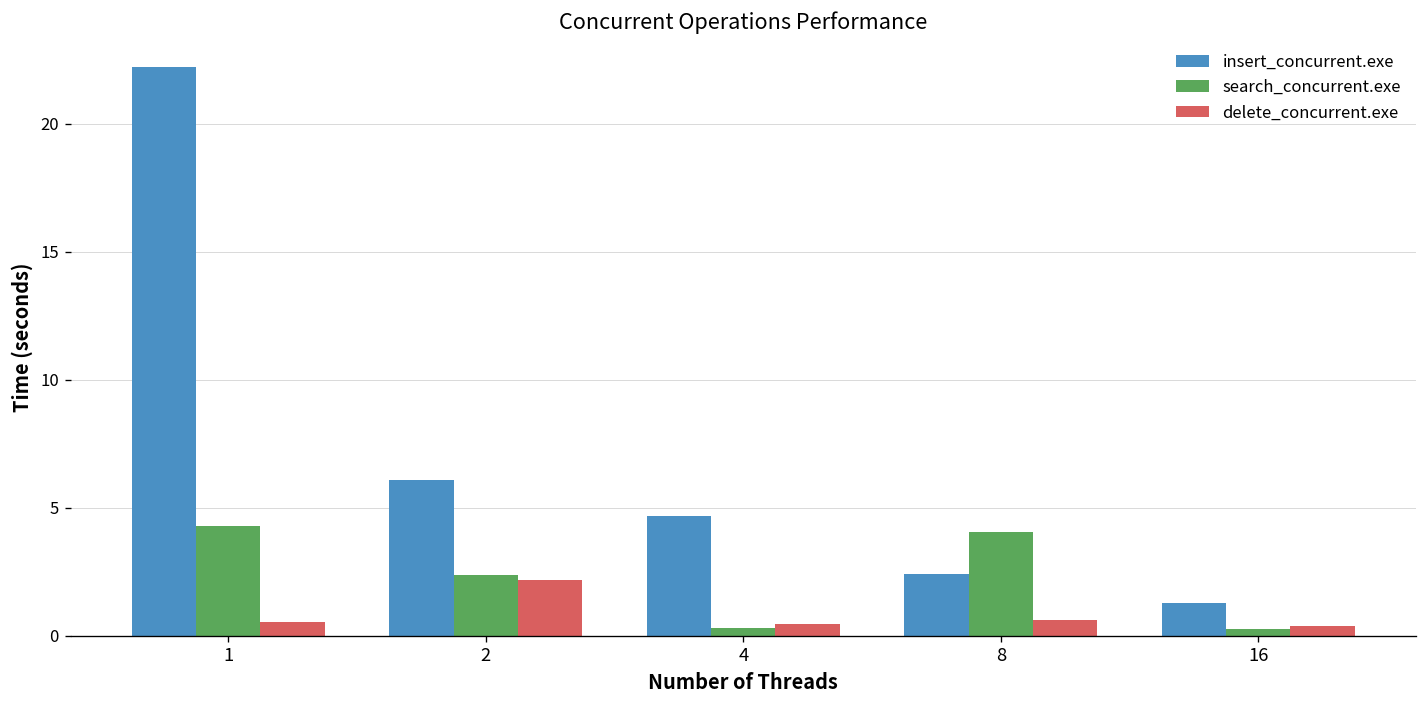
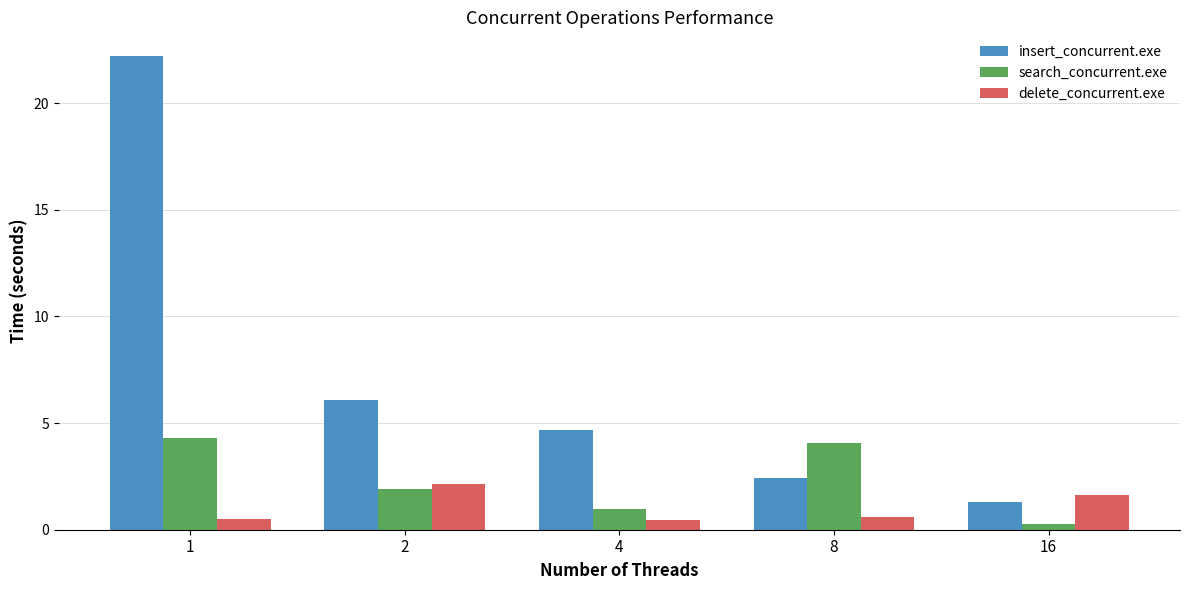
  {
    "insert_concurrent.exe": {
      "1": 22.2,
      "2": 6.1,
      "4": 4.7,
      "8": 2.4,
      "16": 1.3
    },
    "search_concurrent.exe": {
      "1": 4.3,
-     "2": 2.4,
-     "4": 0.3,
+     "2": 1.9,
+     "4": 1.0,
      "8": 4.1,
      "16": 0.2
    },
    "delete_concurrent.exe": {
      "1": 0.5,
      "2": 2.2,
      "4": 0.5,
      "8": 0.6,
-     "16": 0.4
+     "16": 1.6
    }
  }
